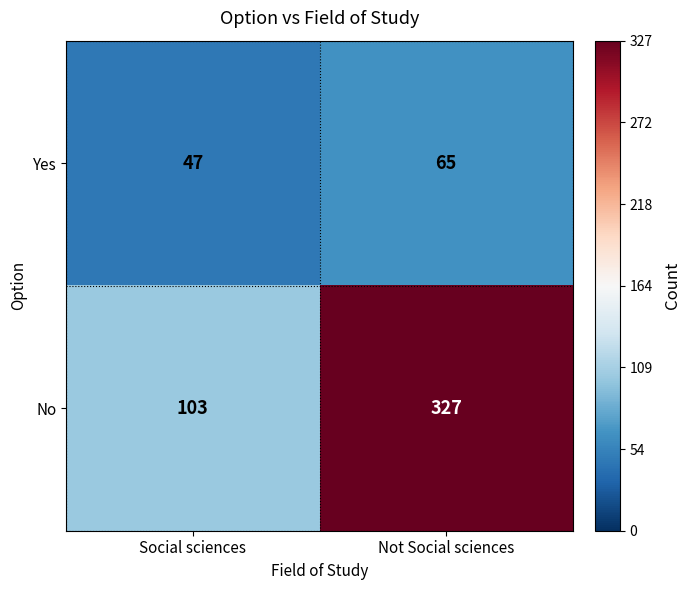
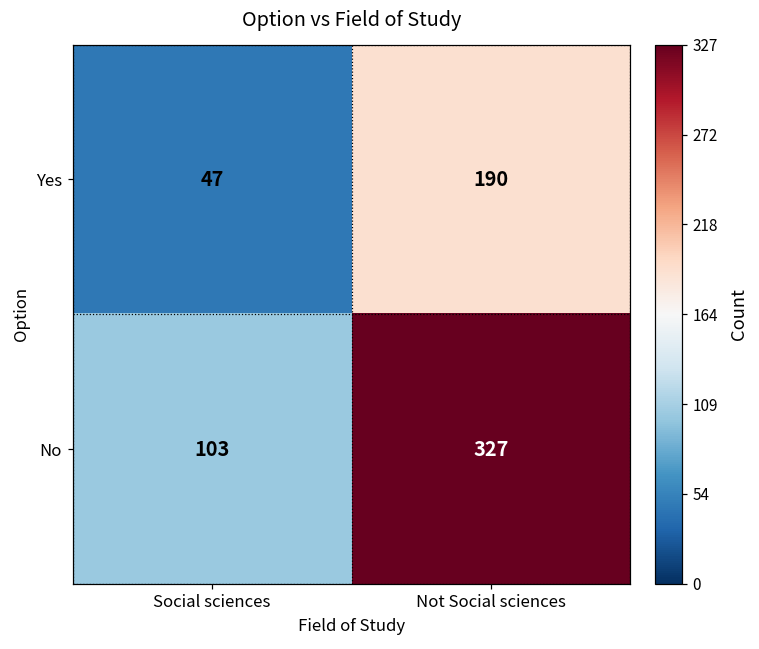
  {
    "Yes": {
      "Social sciences": 47,
-     "Not Social sciences": 65
+     "Not Social sciences": 190
    },
    "No": {
      "Social sciences": 103,
      "Not Social sciences": 327
    }
  }
